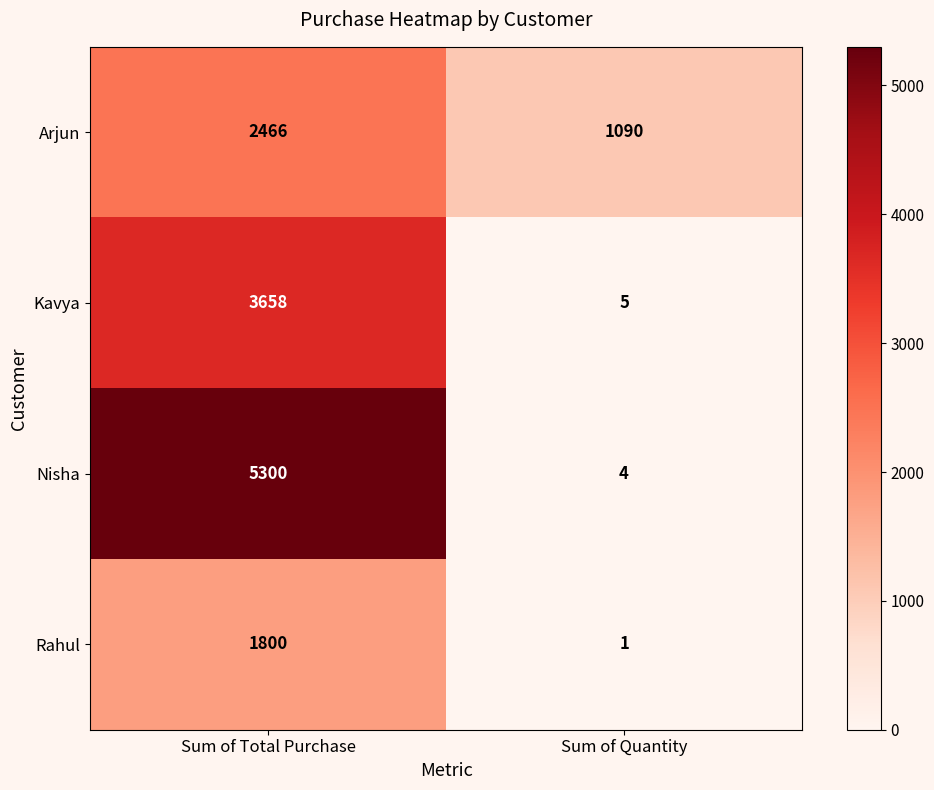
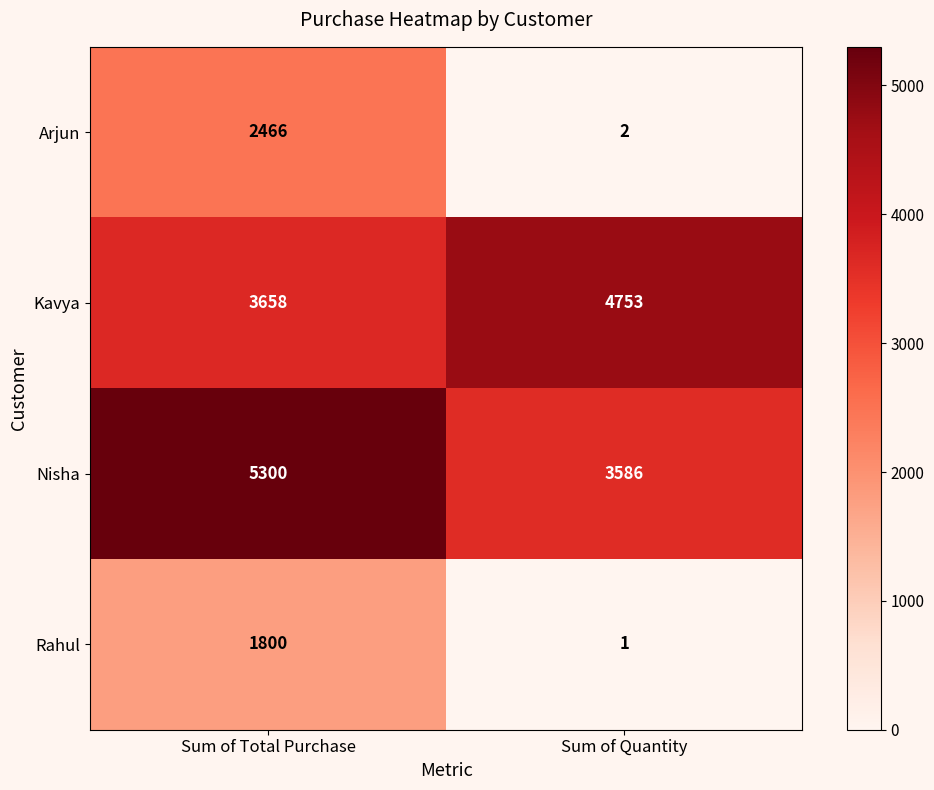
  {
    "Arjun": {
      "Sum of Total Purchase": 2466,
-     "Sum of Quantity": 1090
+     "Sum of Quantity": 2
    },
    "Kavya": {
      "Sum of Total Purchase": 3658,
-     "Sum of Quantity": 5
+     "Sum of Quantity": 4753
    },
    "Nisha": {
      "Sum of Total Purchase": 5300,
-     "Sum of Quantity": 4
+     "Sum of Quantity": 3586
    },
    "Rahul": {
      "Sum of Total Purchase": 1800,
      "Sum of Quantity": 1
    }
  }
